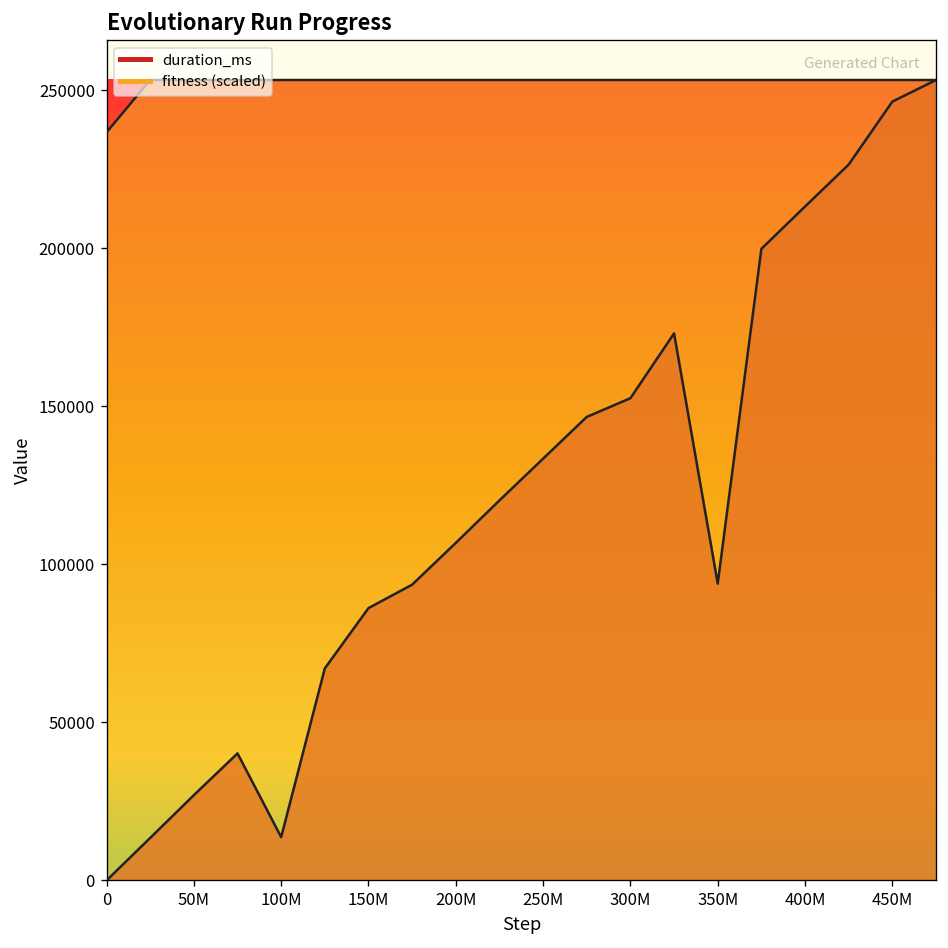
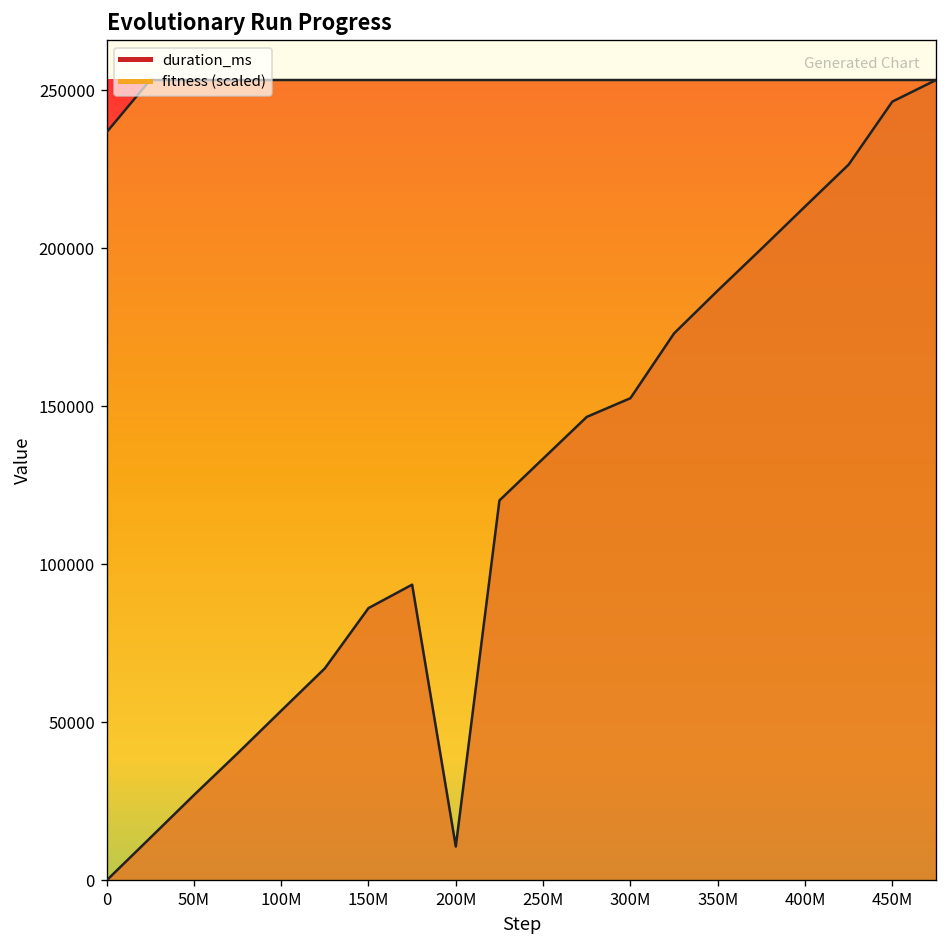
  {
    "duration_ms": {
      "0": 0,
      "50M": 27000,
-     "100M": 14000,
+     "100M": 54000,
      "150M": 86000,
-     "200M": 107000,
+     "200M": 11000,
      "250M": 133000,
      "300M": 153000,
-     "350M": 94000,
+     "350M": 187000,
      "400M": 213000,
      "450M": 246000
    },
    "fitness (scaled)": {
      "0": 237000,
      "100M": 253000,
      "150M": 253000,
      "200M": 253000,
      "250M": 253000,
      "300M": 253000,
      "350M": 253000,
      "400M": 253000,
      "450M": 253000
    }
  }
